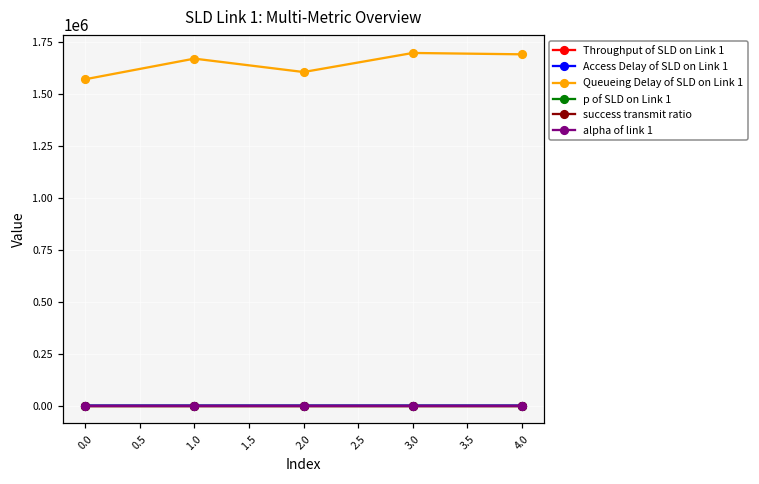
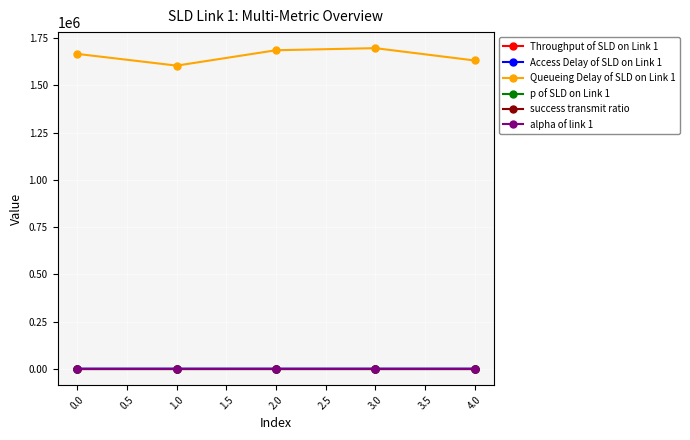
  {
    "alpha of link 1": {
      "0.0": 0,
      "1.0": 0,
      "2.0": 0,
      "3.0": 0,
      "4.0": 0
    },
    "Queueing Delay of SLD on Link 1": {
-     "0.0": 1570000,
-     "1.0": 1670000,
-     "2.0": 1610000,
+     "0.0": 1670000,
+     "1.0": 1600000,
+     "2.0": 1690000,
      "3.0": 1700000,
-     "4.0": 1690000
+     "4.0": 1630000
    }
  }
